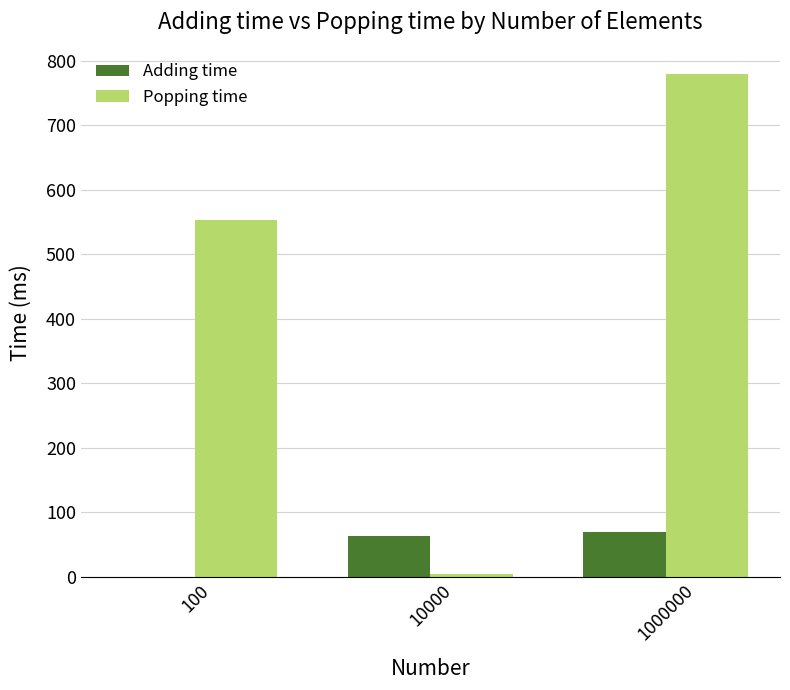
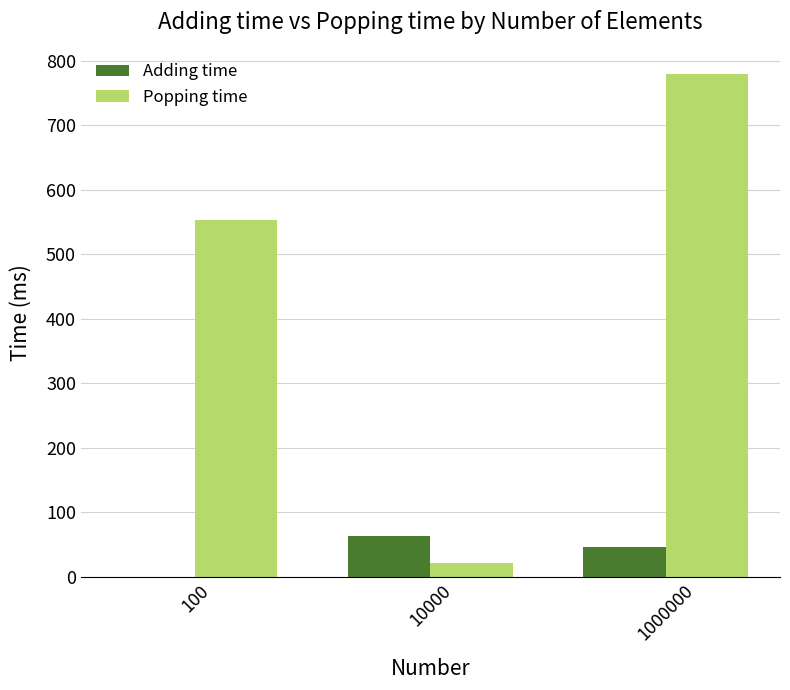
  {
    "Adding time": {
      "100": 0,
      "10000": 60,
-     "1000000": 70
+     "1000000": 50
    },
    "Popping time": {
      "100": 550,
-     "10000": 0,
+     "10000": 20,
      "1000000": 780
    }
  }
